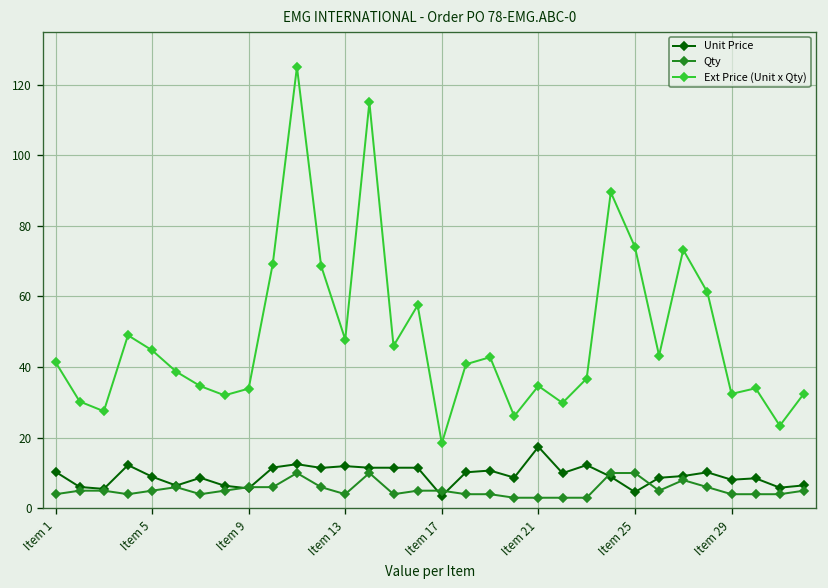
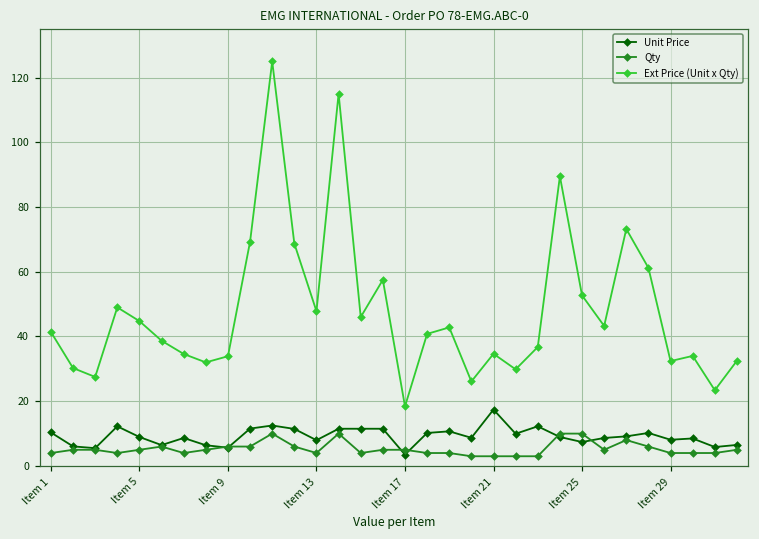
  {
    "Unit Price": {
      "Item 1": 10,
      "Item 5": 9,
-     "Item 13": 12,
+     "Item 13": 8,
      "Item 17": 4,
      "Item 21": 17,
-     "Item 25": 5,
+     "Item 25": 7,
      "Item 29": 8
    },
    "Qty": {
      "Item 1": 4,
      "Item 5": 5,
      "Item 13": 4,
      "Item 17": 5,
      "Item 21": 3,
      "Item 25": 10,
      "Item 29": 4
    },
    "Ext Price (Unit x Qty)": {
      "Item 1": 41,
      "Item 5": 45,
      "Item 9": 34,
      "Item 13": 48,
      "Item 17": 18,
      "Item 21": 35,
-     "Item 25": 74,
+     "Item 25": 53,
      "Item 29": 32
    }
  }
